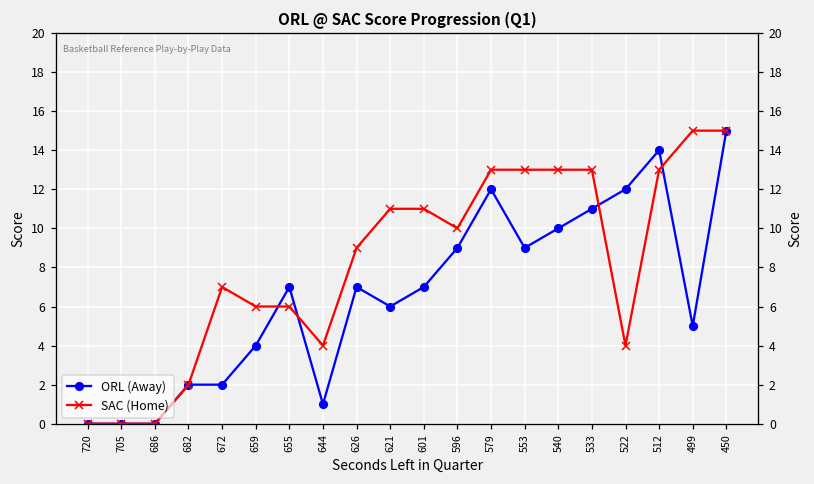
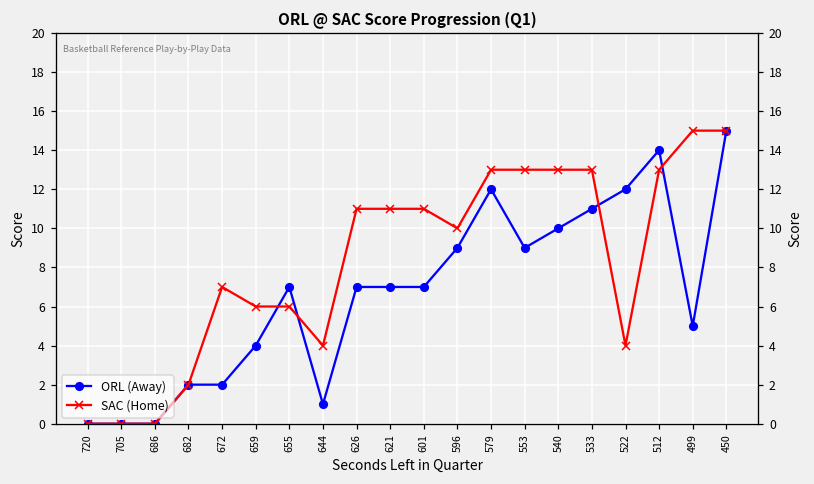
  {
    "ORL (Away)": {
      "672": 2,
      "659": 4,
      "655": 7,
      "644": 1,
      "626": 7,
-     "621": 6,
+     "621": 7,
      "601": 7,
      "596": 9,
      "579": 12,
      "553": 9,
      "540": 10,
      "533": 11,
      "522": 12,
      "512": 14,
      "499": 5
    },
    "SAC (Home)": {
      "672": 7,
      "659": 6,
      "655": 6,
      "644": 4,
-     "626": 9,
+     "626": 11,
      "621": 11,
      "601": 11,
      "596": 10,
      "579": 13,
      "553": 13,
      "540": 13,
      "533": 13,
      "522": 4,
      "512": 13,
      "499": 15
    }
  }
